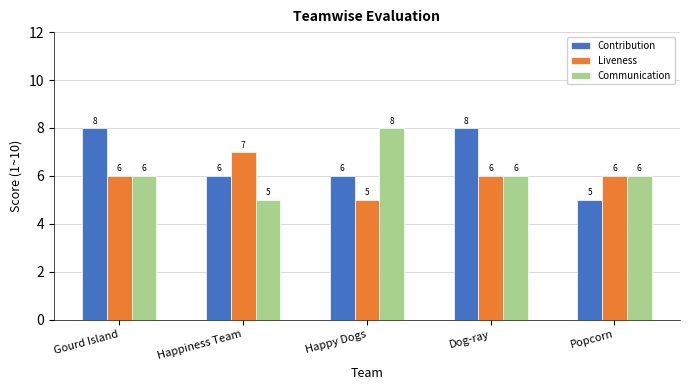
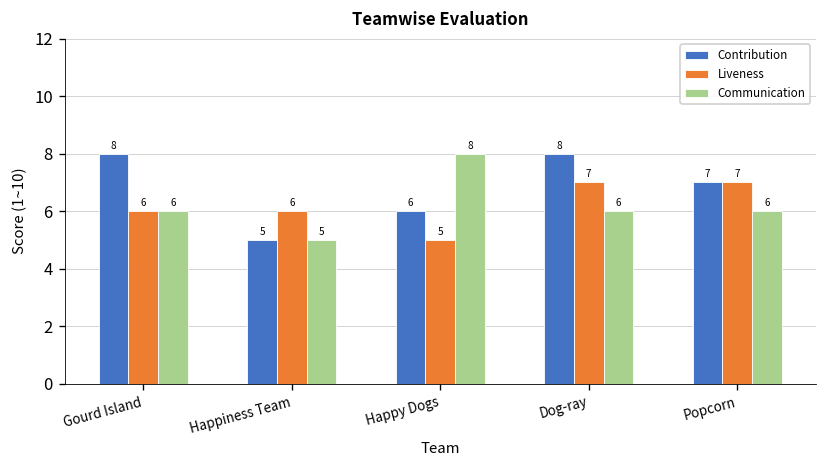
  {
    "Contribution": {
      "Gourd Island": 8,
-     "Happiness Team": 6,
+     "Happiness Team": 5,
      "Happy Dogs": 6,
      "Dog-ray": 8,
-     "Popcorn": 5
+     "Popcorn": 7
    },
    "Liveness": {
      "Gourd Island": 6,
-     "Happiness Team": 7,
+     "Happiness Team": 6,
      "Happy Dogs": 5,
-     "Dog-ray": 6,
-     "Popcorn": 6
+     "Dog-ray": 7,
+     "Popcorn": 7
    },
    "Communication": {
      "Gourd Island": 6,
      "Happiness Team": 5,
      "Happy Dogs": 8,
      "Dog-ray": 6,
      "Popcorn": 6
    }
  }
